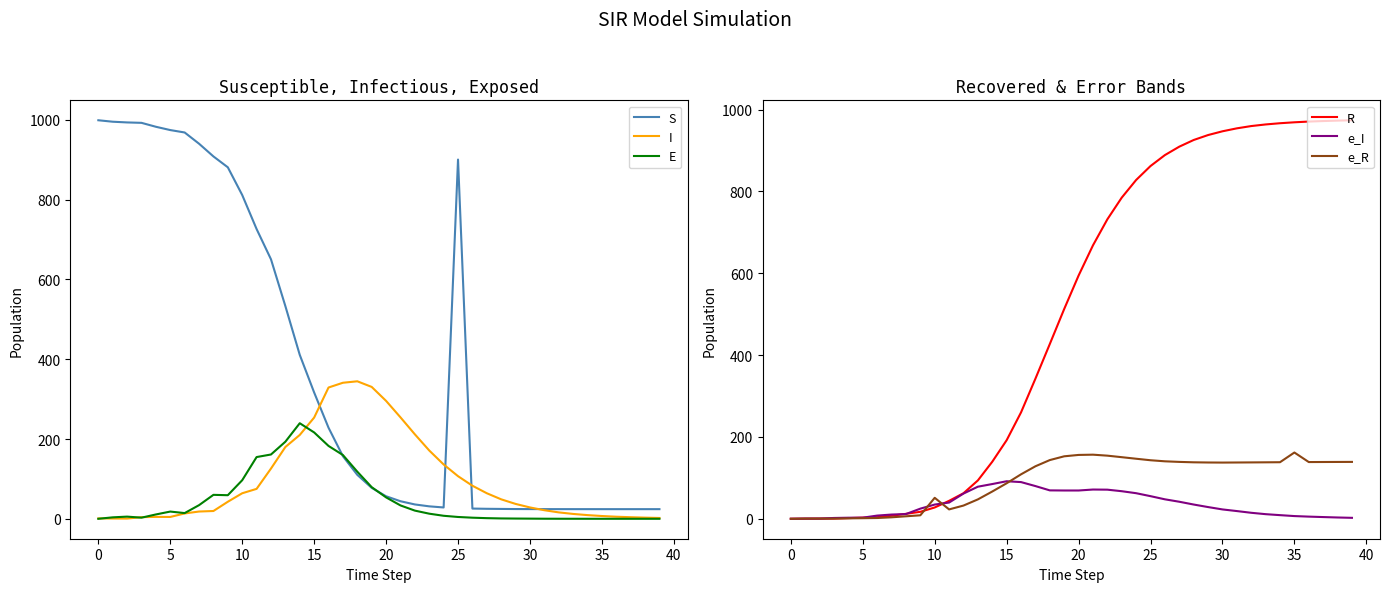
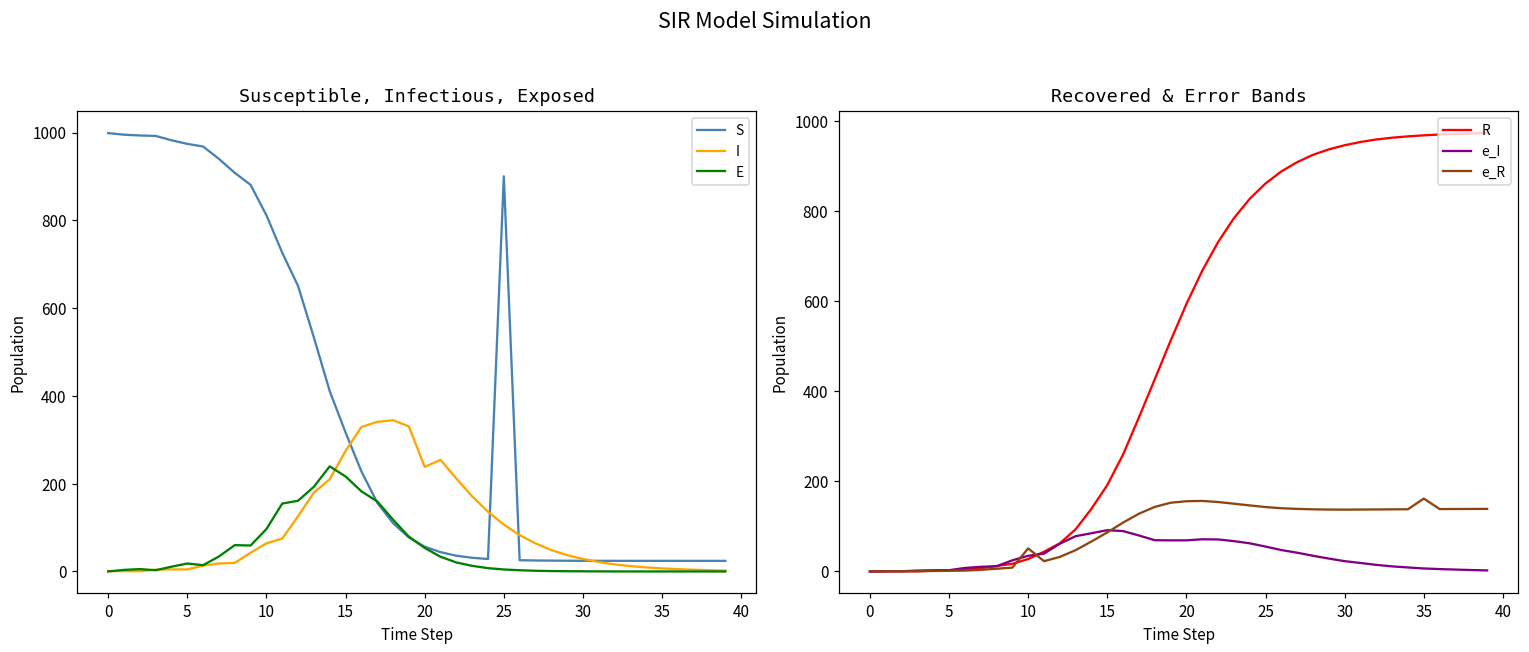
  {
    "Susceptible, Infectious, Exposed": {
      "S": {
        "0": 1000,
        "5": 970,
        "10": 810,
        "15": 320,
        "25": 900,
        "35": 20
      },
      "I": {
        "5": 0,
        "10": 60,
-       "15": 250,
-       "20": 300,
+       "15": 270,
+       "20": 240,
        "25": 110,
        "35": 10
      },
      "E": {
        "5": 20,
        "10": 100,
        "15": 220,
        "25": 0,
        "30": 0,
        "35": 0
      }
    },
    "Recovered & Error Bands": {
      "R": {
        "10": 30,
        "15": 190,
        "20": 590,
        "25": 860,
        "30": 950,
        "35": 970
      },
      "e_I": {
        "10": 30,
        "20": 70,
        "25": 60,
        "30": 20,
        "35": 10
      },
      "e_R": {
        "10": 50,
        "20": 160,
        "25": 140,
        "30": 140,
        "35": 160
      }
    }
  }
